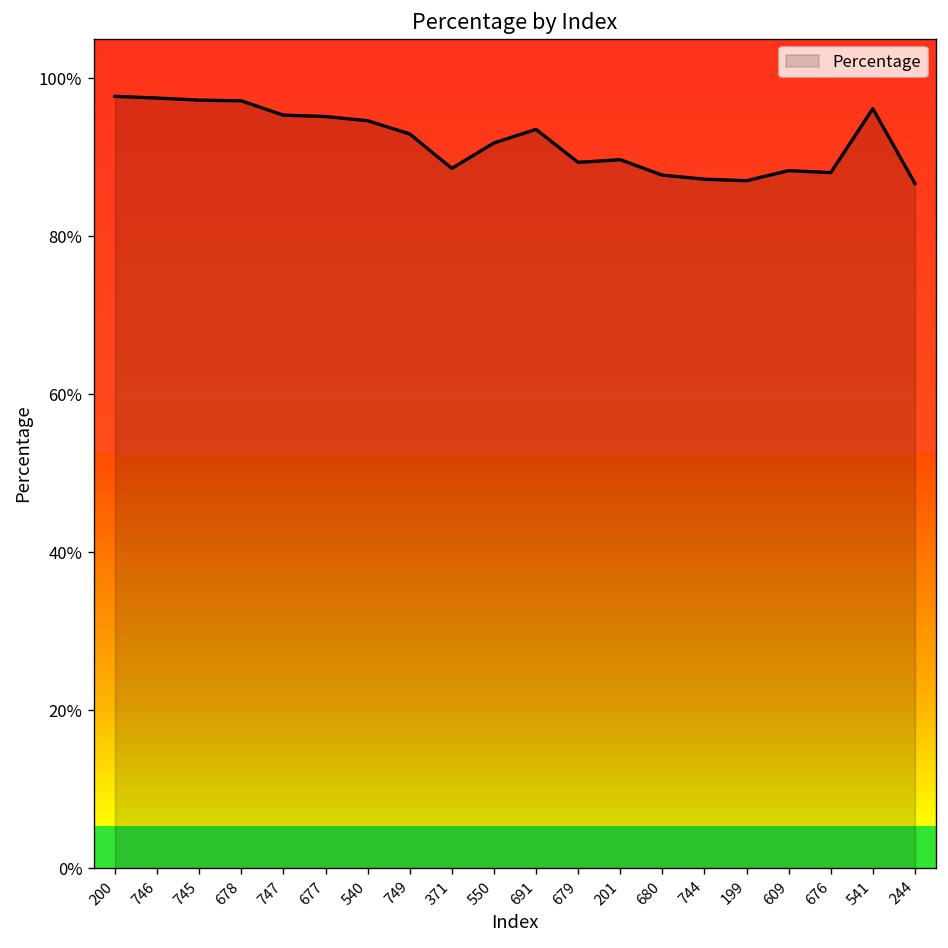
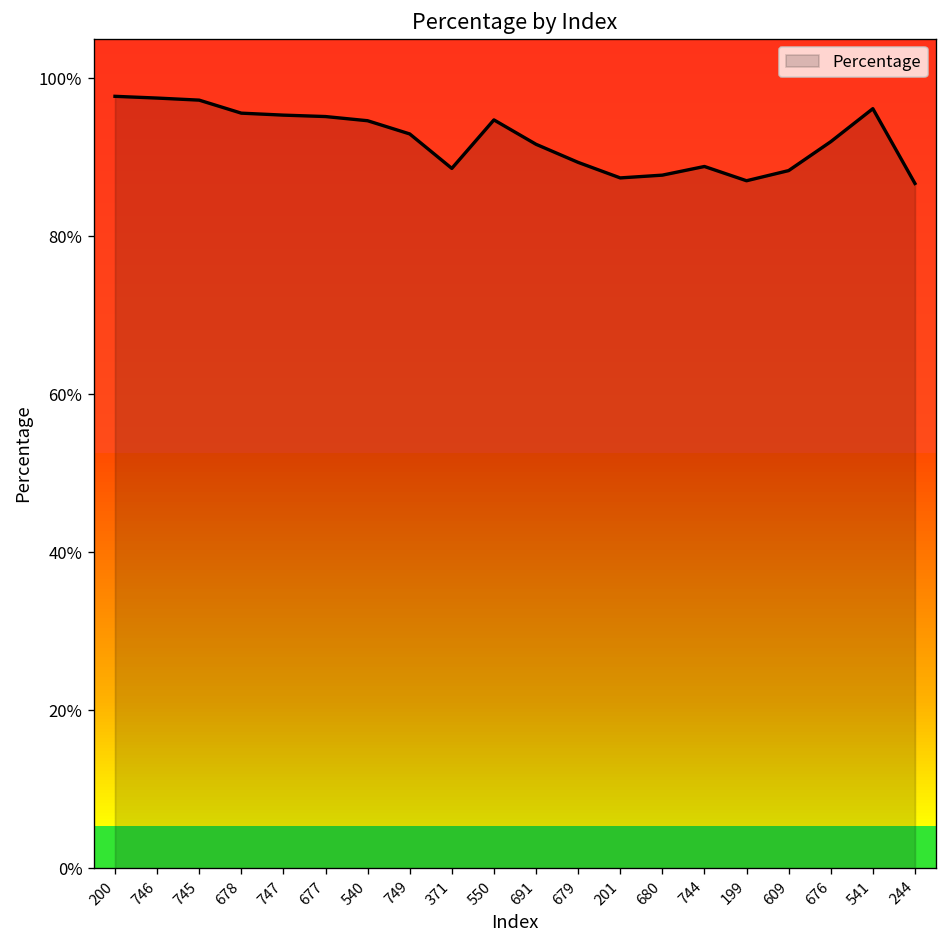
  {
    "200": "98%",
    "746": "98%",
    "745": "97%",
-   "678": "97%",
+   "678": "96%",
    "747": "95%",
    "677": "95%",
    "540": "95%",
    "749": "93%",
    "371": "89%",
-   "550": "92%",
-   "691": "94%",
+   "550": "95%",
+   "691": "92%",
    "679": "89%",
-   "201": "90%",
+   "201": "87%",
    "680": "88%",
-   "744": "87%",
+   "744": "89%",
    "199": "87%",
    "609": "88%",
-   "676": "88%",
+   "676": "92%",
    "541": "96%",
    "244": "87%"
  }
